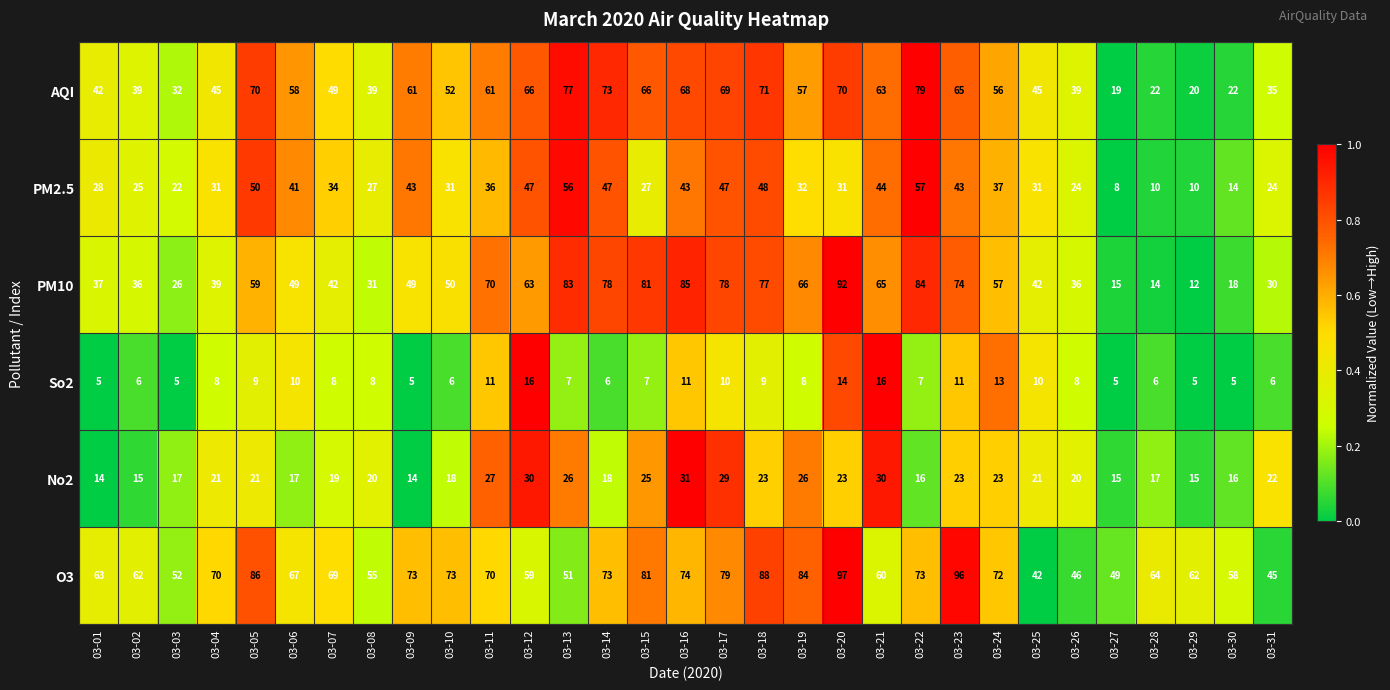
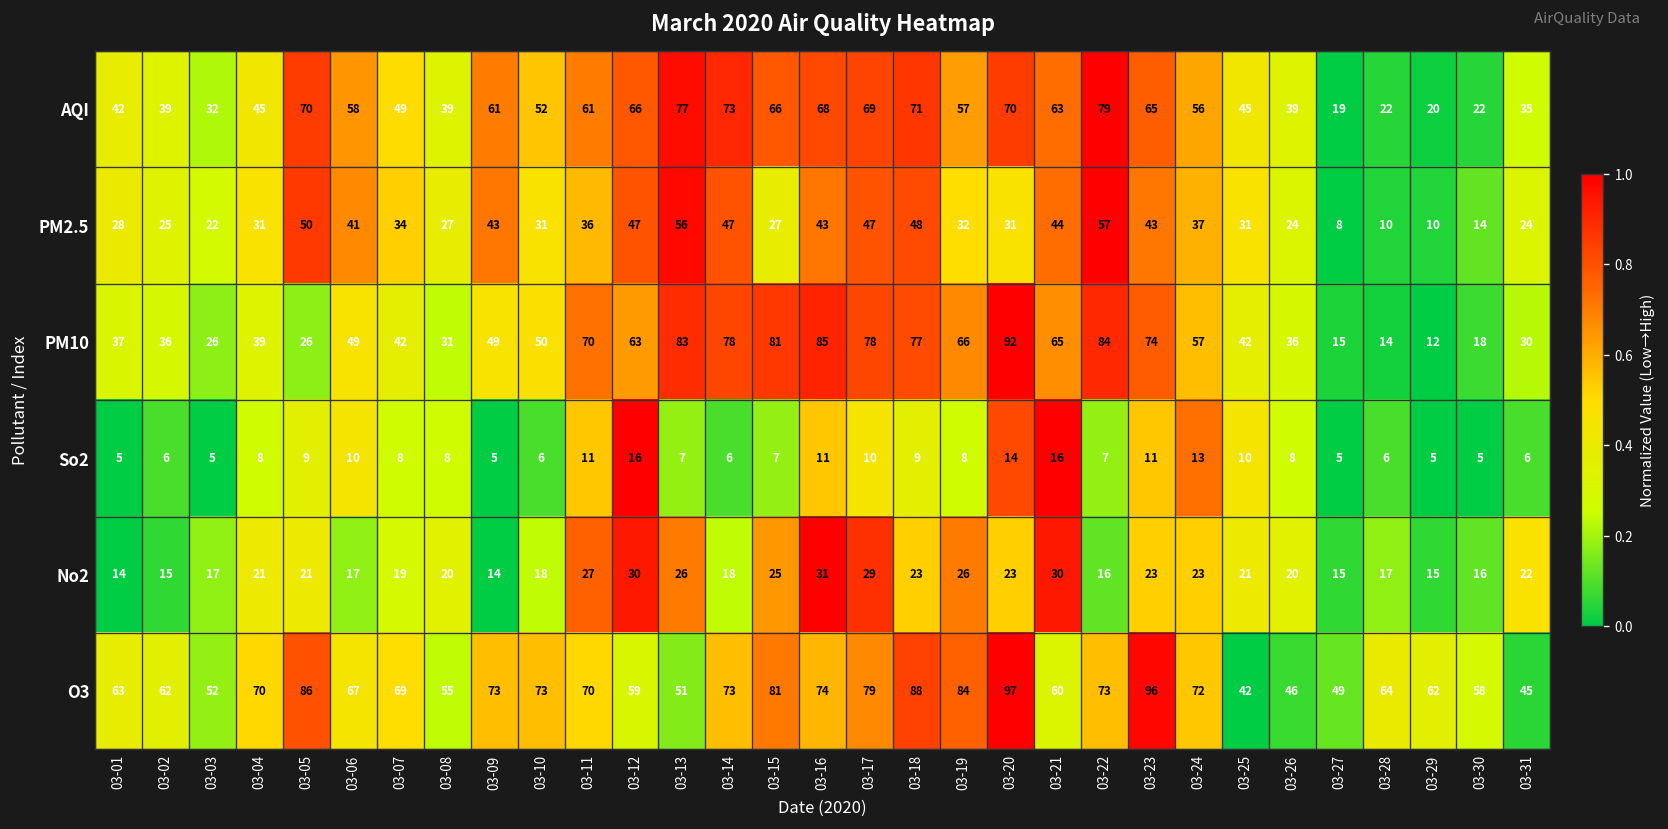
  {
    "AQI": {
      "03-01": 42,
      "03-02": 39,
      "03-03": 32,
      "03-04": 45,
      "03-05": 70,
      "03-06": 58,
      "03-07": 49,
      "03-08": 39,
      "03-09": 61,
      "03-10": 52,
      "03-11": 61,
      "03-12": 66,
      "03-13": 77,
      "03-14": 73,
      "03-15": 66,
      "03-16": 68,
      "03-17": 69,
      "03-18": 71,
      "03-19": 57,
      "03-20": 70,
      "03-21": 63,
      "03-22": 79,
      "03-23": 65,
      "03-24": 56,
      "03-25": 45,
      "03-26": 39,
      "03-27": 19,
      "03-28": 22,
      "03-29": 20,
      "03-30": 22,
      "03-31": 35
    },
    "PM2.5": {
      "03-01": 28,
      "03-02": 25,
      "03-03": 22,
      "03-04": 31,
      "03-05": 50,
      "03-06": 41,
      "03-07": 34,
      "03-08": 27,
      "03-09": 43,
      "03-10": 31,
      "03-11": 36,
      "03-12": 47,
      "03-13": 56,
      "03-14": 47,
      "03-15": 27,
      "03-16": 43,
      "03-17": 47,
      "03-18": 48,
      "03-19": 32,
      "03-20": 31,
      "03-21": 44,
      "03-22": 57,
      "03-23": 43,
      "03-24": 37,
      "03-25": 31,
      "03-26": 24,
      "03-27": 8,
      "03-28": 10,
      "03-29": 10,
      "03-30": 14,
      "03-31": 24
    },
    "PM10": {
      "03-01": 37,
      "03-02": 36,
      "03-03": 26,
      "03-04": 39,
-     "03-05": 59,
+     "03-05": 26,
      "03-06": 49,
      "03-07": 42,
      "03-08": 31,
      "03-09": 49,
      "03-10": 50,
      "03-11": 70,
      "03-12": 63,
      "03-13": 83,
      "03-14": 78,
      "03-15": 81,
      "03-16": 85,
      "03-17": 78,
      "03-18": 77,
      "03-19": 66,
      "03-20": 92,
      "03-21": 65,
      "03-22": 84,
      "03-23": 74,
      "03-24": 57,
      "03-25": 42,
      "03-26": 36,
      "03-27": 15,
      "03-28": 14,
      "03-29": 12,
      "03-30": 18,
      "03-31": 30
    },
    "So2": {
      "03-01": 5,
      "03-02": 6,
      "03-03": 5,
      "03-04": 8,
      "03-05": 9,
      "03-06": 10,
      "03-07": 8,
      "03-08": 8,
      "03-09": 5,
      "03-10": 6,
      "03-11": 11,
      "03-12": 16,
      "03-13": 7,
      "03-14": 6,
      "03-15": 7,
      "03-16": 11,
      "03-17": 10,
      "03-18": 9,
      "03-19": 8,
      "03-20": 14,
      "03-21": 16,
      "03-22": 7,
      "03-23": 11,
      "03-24": 13,
      "03-25": 10,
      "03-26": 8,
      "03-27": 5,
      "03-28": 6,
      "03-29": 5,
      "03-30": 5,
      "03-31": 6
    },
    "No2": {
      "03-01": 14,
      "03-02": 15,
      "03-03": 17,
      "03-04": 21,
      "03-05": 21,
      "03-06": 17,
      "03-07": 19,
      "03-08": 20,
      "03-09": 14,
      "03-10": 18,
      "03-11": 27,
      "03-12": 30,
      "03-13": 26,
      "03-14": 18,
      "03-15": 25,
      "03-16": 31,
      "03-17": 29,
      "03-18": 23,
      "03-19": 26,
      "03-20": 23,
      "03-21": 30,
      "03-22": 16,
      "03-23": 23,
      "03-24": 23,
      "03-25": 21,
      "03-26": 20,
      "03-27": 15,
      "03-28": 17,
      "03-29": 15,
      "03-30": 16,
      "03-31": 22
    },
    "O3": {
      "03-01": 63,
      "03-02": 62,
      "03-03": 52,
      "03-04": 70,
      "03-05": 86,
      "03-06": 67,
      "03-07": 69,
      "03-08": 55,
      "03-09": 73,
      "03-10": 73,
      "03-11": 70,
      "03-12": 59,
      "03-13": 51,
      "03-14": 73,
      "03-15": 81,
      "03-16": 74,
      "03-17": 79,
      "03-18": 88,
      "03-19": 84,
      "03-20": 97,
      "03-21": 60,
      "03-22": 73,
      "03-23": 96,
      "03-24": 72,
      "03-25": 42,
      "03-26": 46,
      "03-27": 49,
      "03-28": 64,
      "03-29": 62,
      "03-30": 58,
      "03-31": 45
    }
  }
